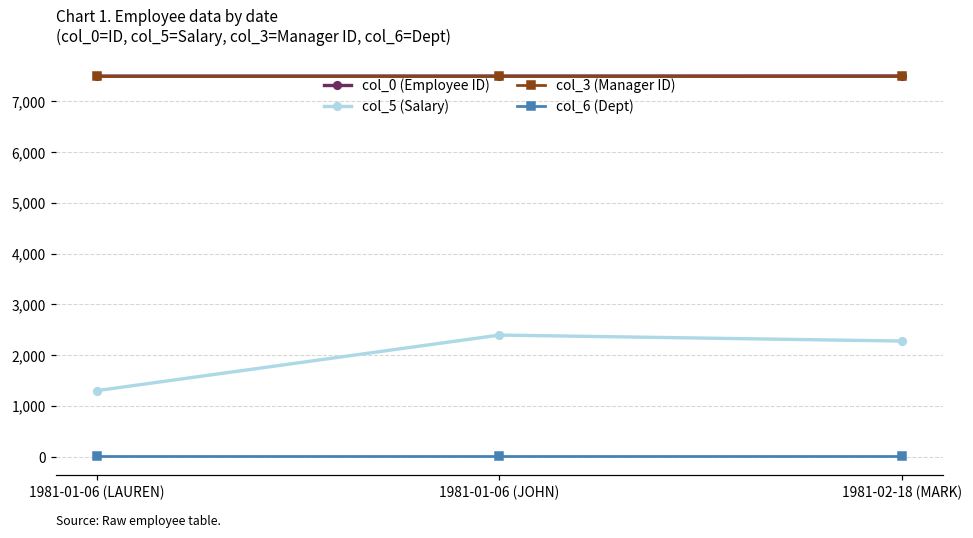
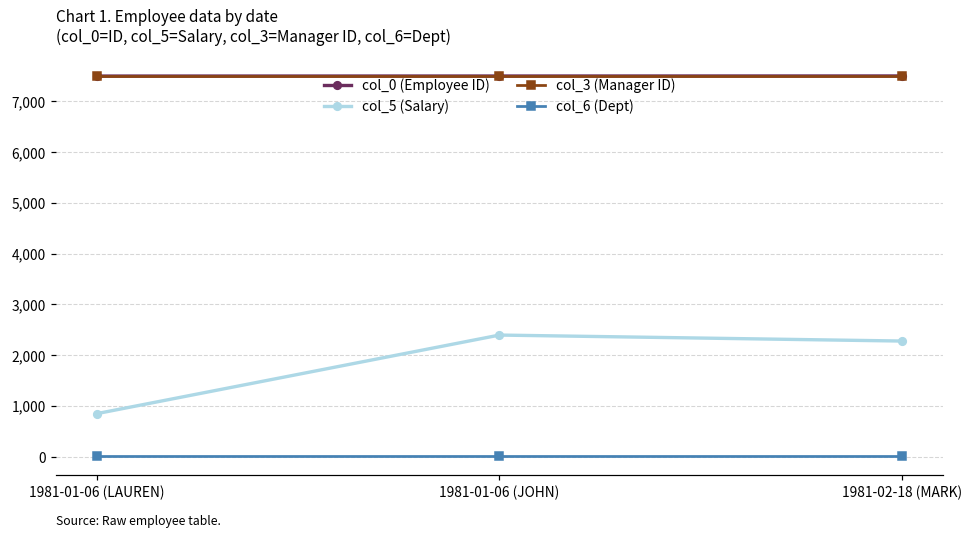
  {
    "col_3 (Manager ID)": {
      "1981-01-06 (LAUREN)": "7,500",
      "1981-01-06 (JOHN)": "7,500",
      "1981-02-18 (MARK)": "7,500"
    },
    "col_5 (Salary)": {
-     "1981-01-06 (LAUREN)": "1,300",
+     "1981-01-06 (LAUREN)": "800",
      "1981-01-06 (JOHN)": "2,400",
      "1981-02-18 (MARK)": "2,300"
    },
    "col_6 (Dept)": {
      "1981-01-06 (LAUREN)": "0",
      "1981-01-06 (JOHN)": "0",
      "1981-02-18 (MARK)": "0"
    }
  }
